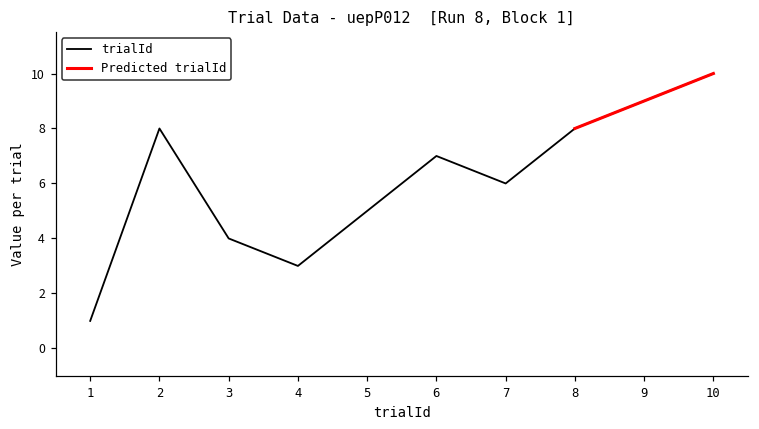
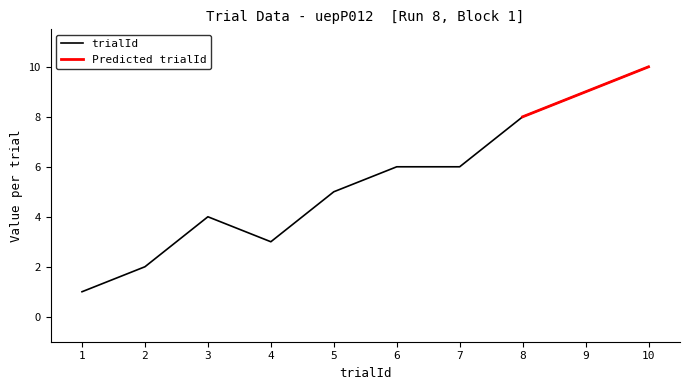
  {
    "trialId": {
      "1": 1,
-     "2": 8,
+     "2": 2,
      "3": 4,
      "4": 3,
      "5": 5,
-     "6": 7,
+     "6": 6,
      "7": 6
    }
  }
